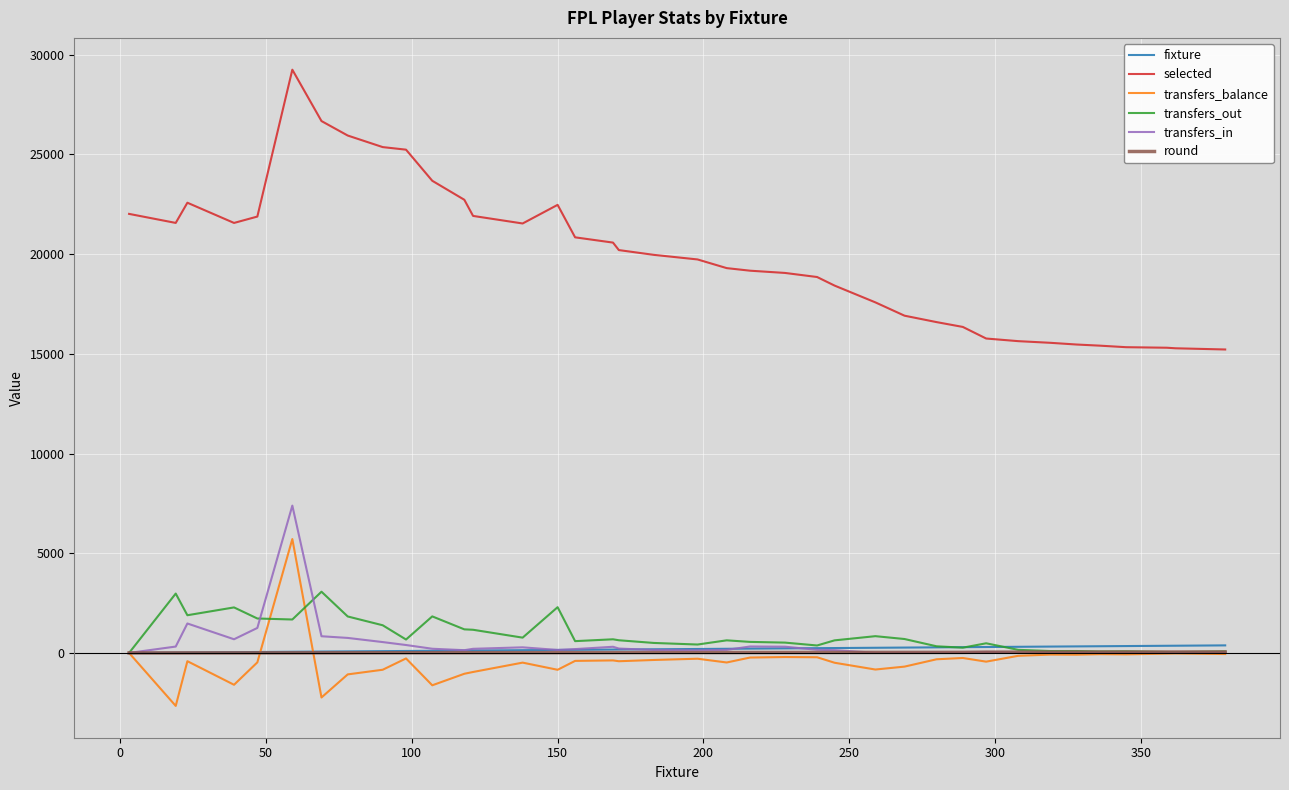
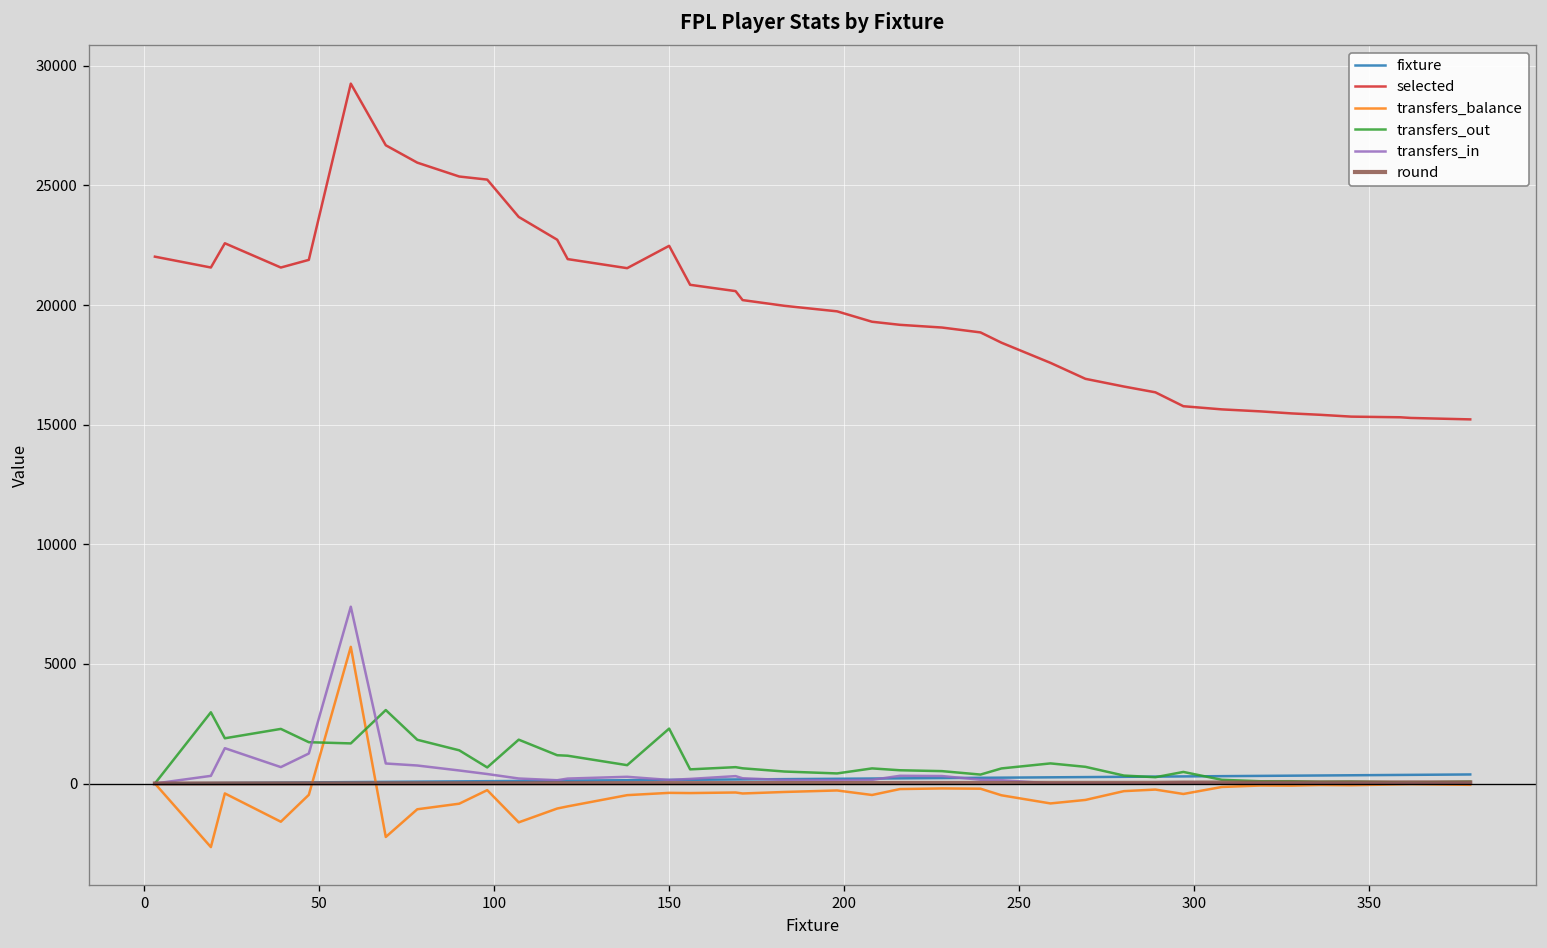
  {
    "selected": {
      "150": 22500
    },
    "transfers_balance": {
-     "150": -800
+     "150": -400
    },
    "transfers_out": {
      "150": 2300
    },
    "round": {
      "150": 0
    }
  }
